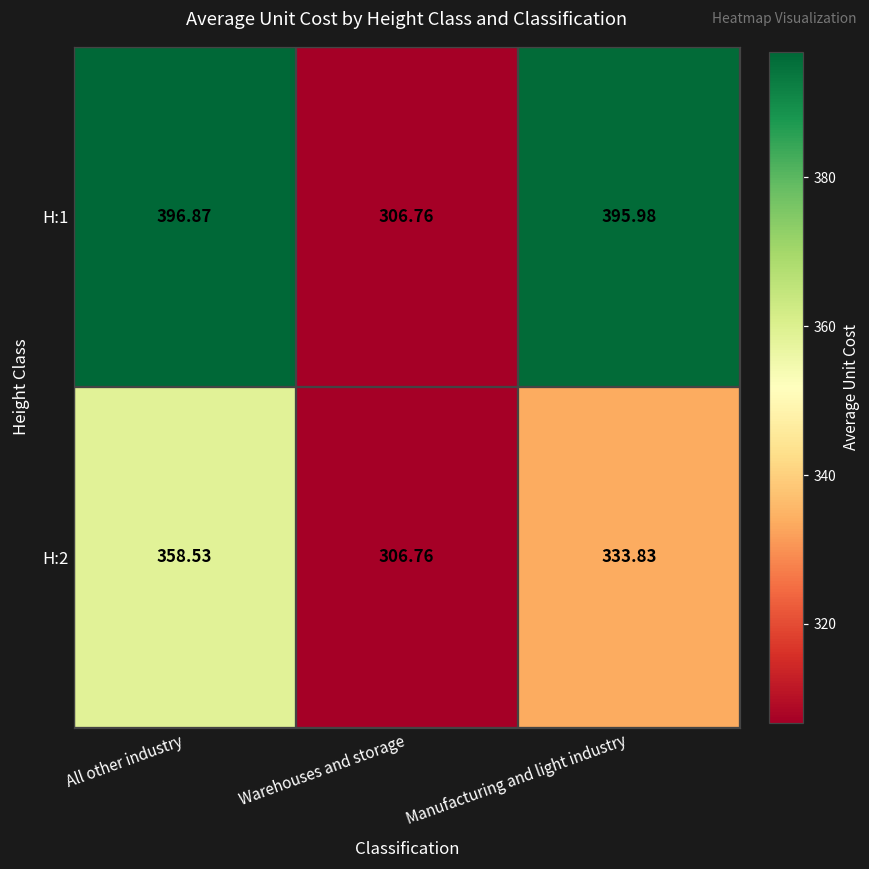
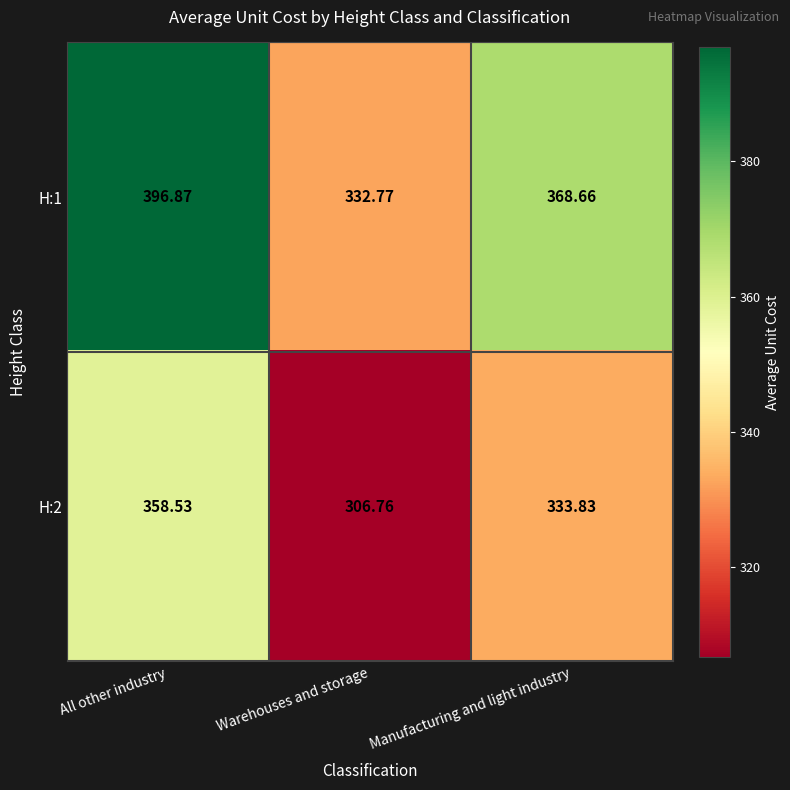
  {
    "H:1": {
      "All other industry": 396.87,
-     "Warehouses and storage": 306.76,
-     "Manufacturing and light industry": 395.98
+     "Warehouses and storage": 332.77,
+     "Manufacturing and light industry": 368.66
    },
    "H:2": {
      "All other industry": 358.53,
      "Warehouses and storage": 306.76,
      "Manufacturing and light industry": 333.83
    }
  }
